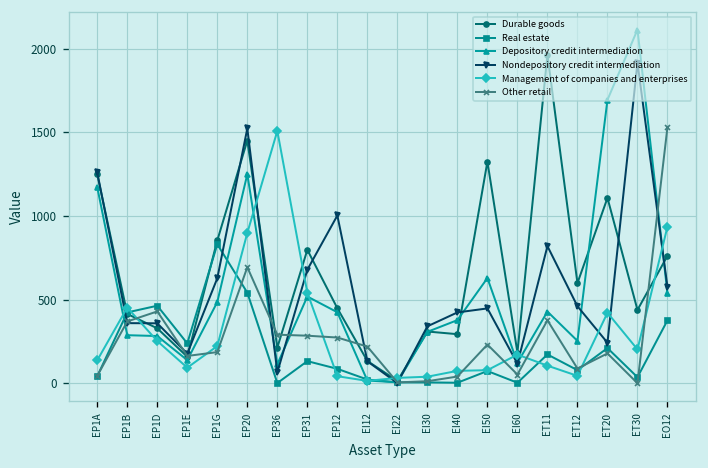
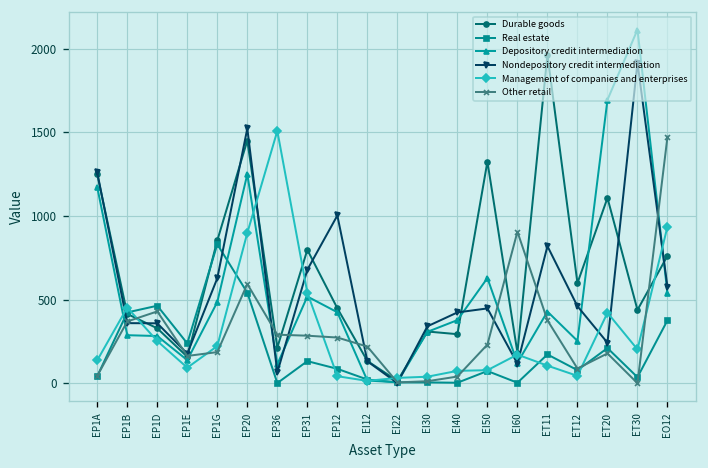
  {
    "Other retail": {
      "EP1D": 430,
      "EP1G": 190,
-     "EP20": 690,
+     "EP20": 590,
      "EP36": 290,
      "EP31": 290,
      "EP12": 270,
      "EI12": 220,
      "EI40": 40,
      "EI50": 230,
-     "EI60": 50,
+     "EI60": 910,
      "ET11": 380,
      "ET20": 180,
      "ET30": 0,
-     "EO12": 1530
+     "EO12": 1470
    }
  }
